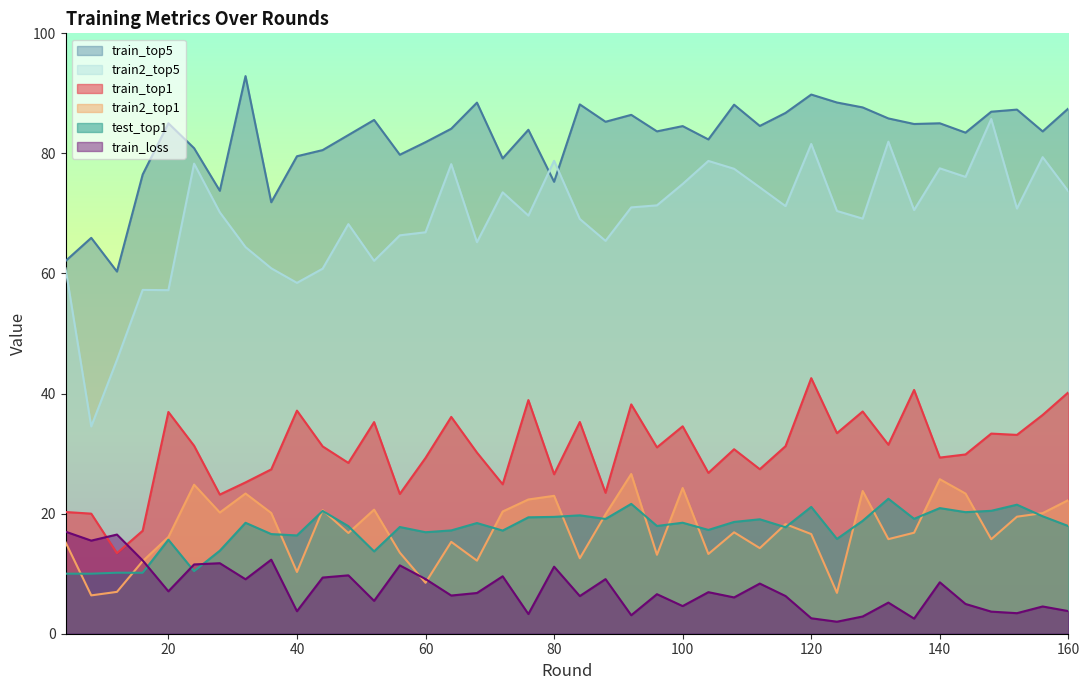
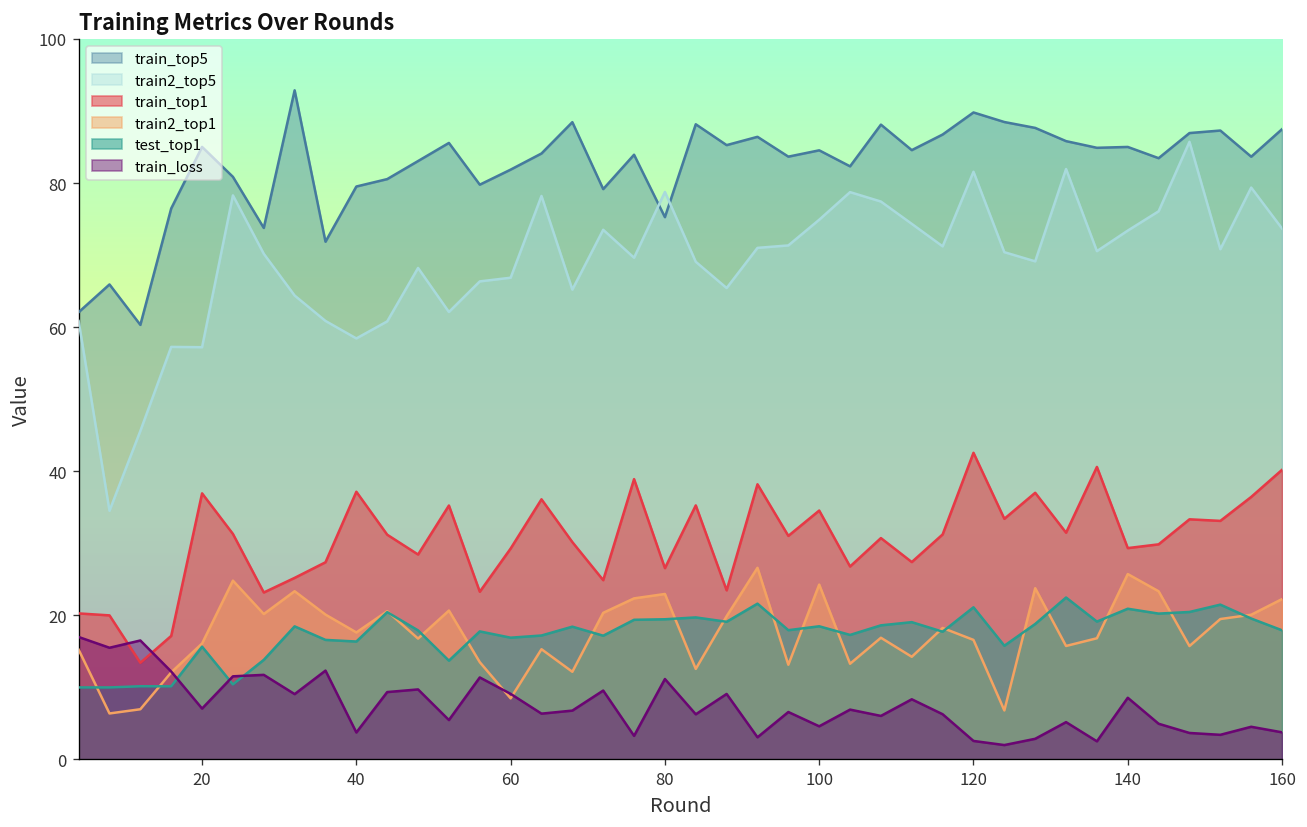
  {
    "train2_top5": {
      "20": 57,
      "40": 58,
      "60": 67,
      "80": 79,
      "100": 75,
      "120": 82,
-     "140": 78,
+     "140": 73,
      "160": 74
    },
    "train_top1": {
      "20": 37,
      "40": 37,
      "60": 29,
      "80": 27,
      "100": 35,
      "120": 43,
      "140": 29,
      "160": 40
    },
    "train2_top1": {
      "20": 16,
-     "40": 10,
+     "40": 18,
      "60": 8,
      "80": 23,
      "100": 24,
      "120": 17,
      "140": 26,
      "160": 22
    },
    "train_loss": {
      "20": 7,
      "40": 4,
      "60": 9,
      "80": 11,
      "100": 5,
      "120": 3,
      "140": 9,
      "160": 4
    }
  }
